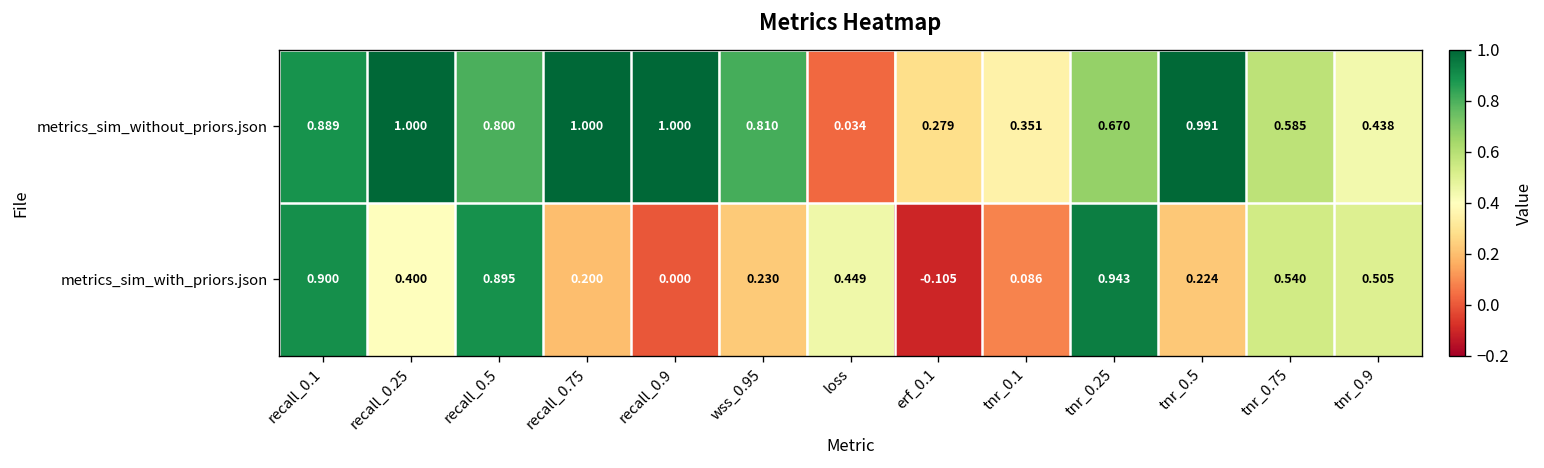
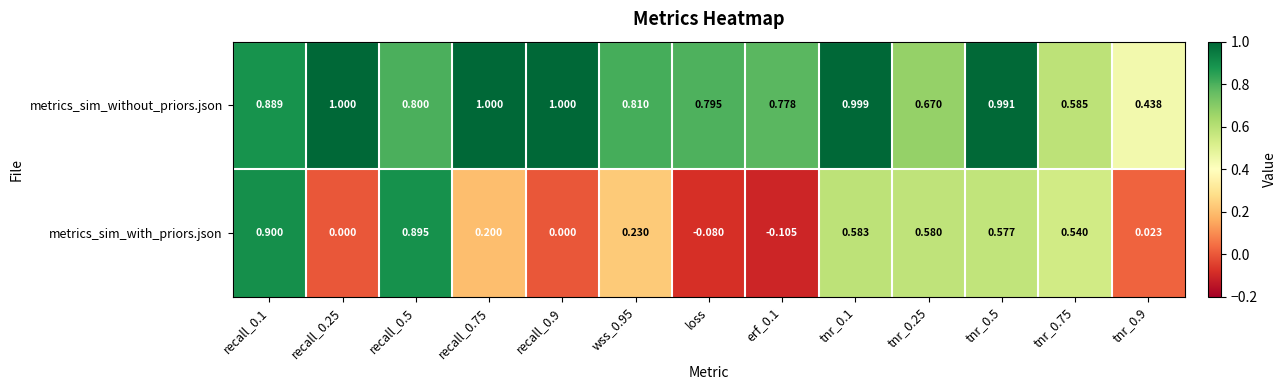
  {
    "metrics_sim_without_priors.json": {
      "recall_0.1": 0.889,
      "recall_0.25": 1.000,
      "recall_0.5": 0.800,
      "recall_0.75": 1.000,
      "recall_0.9": 1.000,
      "wss_0.95": 0.810,
-     "loss": 0.034,
-     "erf_0.1": 0.279,
-     "tnr_0.1": 0.351,
+     "loss": 0.795,
+     "erf_0.1": 0.778,
+     "tnr_0.1": 0.999,
      "tnr_0.25": 0.670,
      "tnr_0.5": 0.991,
      "tnr_0.75": 0.585,
      "tnr_0.9": 0.438
    },
    "metrics_sim_with_priors.json": {
      "recall_0.1": 0.900,
-     "recall_0.25": 0.400,
+     "recall_0.25": 0.000,
      "recall_0.5": 0.895,
      "recall_0.75": 0.200,
      "recall_0.9": 0.000,
      "wss_0.95": 0.230,
-     "loss": 0.449,
+     "loss": -0.080,
      "erf_0.1": -0.105,
-     "tnr_0.1": 0.086,
-     "tnr_0.25": 0.943,
-     "tnr_0.5": 0.224,
+     "tnr_0.1": 0.583,
+     "tnr_0.25": 0.580,
+     "tnr_0.5": 0.577,
      "tnr_0.75": 0.540,
-     "tnr_0.9": 0.505
+     "tnr_0.9": 0.023
    }
  }
